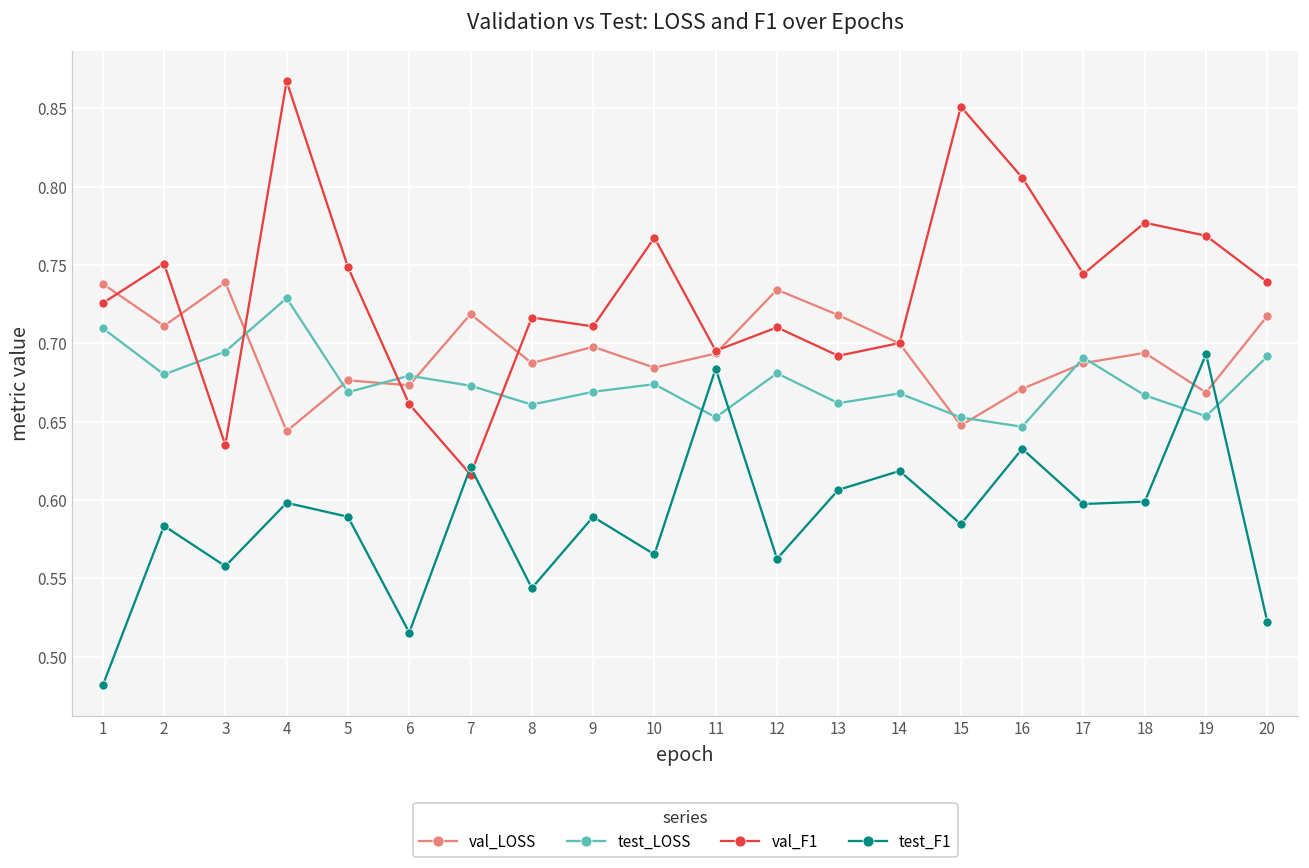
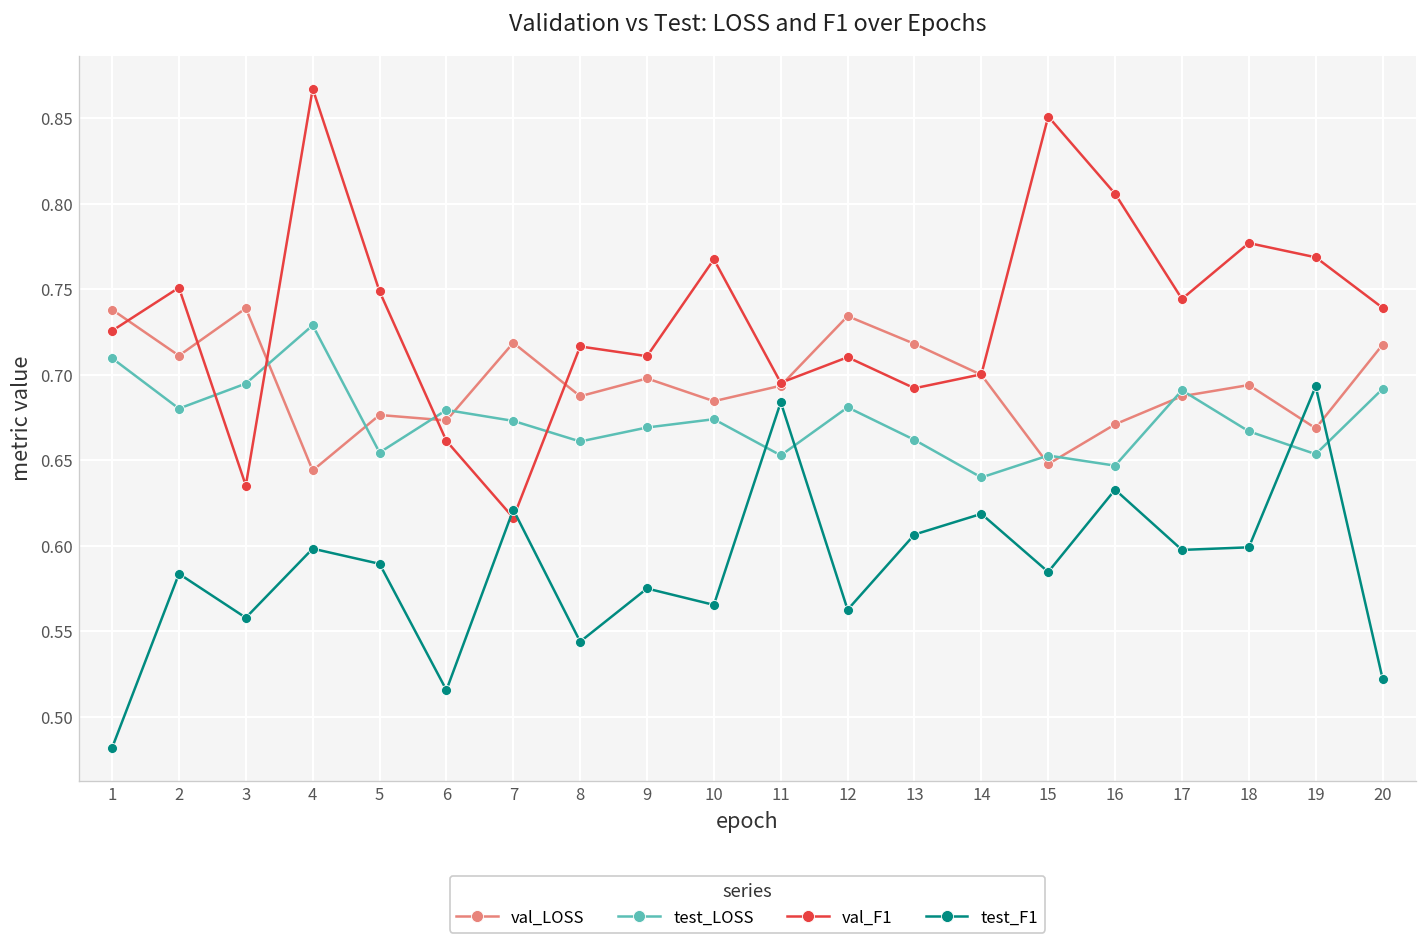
  {
    "val_LOSS": {
      "1": 0.738,
      "2": 0.711,
      "3": 0.739,
      "4": 0.644,
      "5": 0.676,
      "6": 0.673,
      "7": 0.719,
      "8": 0.687,
      "9": 0.698,
      "10": 0.685,
      "12": 0.734,
      "13": 0.718,
      "15": 0.648,
      "16": 0.671,
      "17": 0.687,
      "18": 0.694,
      "19": 0.669,
      "20": 0.718
    },
    "test_LOSS": {
      "1": 0.710,
      "2": 0.680,
      "3": 0.695,
      "4": 0.729,
-     "5": 0.669,
+     "5": 0.655,
      "6": 0.679,
      "7": 0.673,
      "8": 0.661,
      "9": 0.669,
      "10": 0.674,
      "11": 0.653,
      "12": 0.681,
      "13": 0.662,
-     "14": 0.668,
+     "14": 0.640,
      "15": 0.653,
      "16": 0.647,
      "17": 0.691,
      "18": 0.667,
      "19": 0.654,
      "20": 0.692
    },
    "val_F1": {
      "1": 0.726,
      "2": 0.751,
      "3": 0.635,
      "4": 0.867,
      "5": 0.749,
      "6": 0.661,
      "7": 0.616,
      "8": 0.717,
      "9": 0.711,
      "10": 0.768,
      "12": 0.710,
      "13": 0.692,
      "15": 0.851,
      "16": 0.806,
      "17": 0.744,
      "18": 0.777,
      "19": 0.769,
      "20": 0.739
    },
    "test_F1": {
      "1": 0.482,
      "2": 0.584,
      "3": 0.558,
      "4": 0.598,
      "5": 0.589,
      "6": 0.516,
      "7": 0.621,
      "8": 0.544,
-     "9": 0.589,
+     "9": 0.575,
      "10": 0.565,
      "11": 0.684,
      "12": 0.563,
      "13": 0.607,
      "14": 0.619,
      "15": 0.585,
      "16": 0.633,
      "17": 0.598,
      "18": 0.599,
      "19": 0.693,
      "20": 0.522
    }
  }
